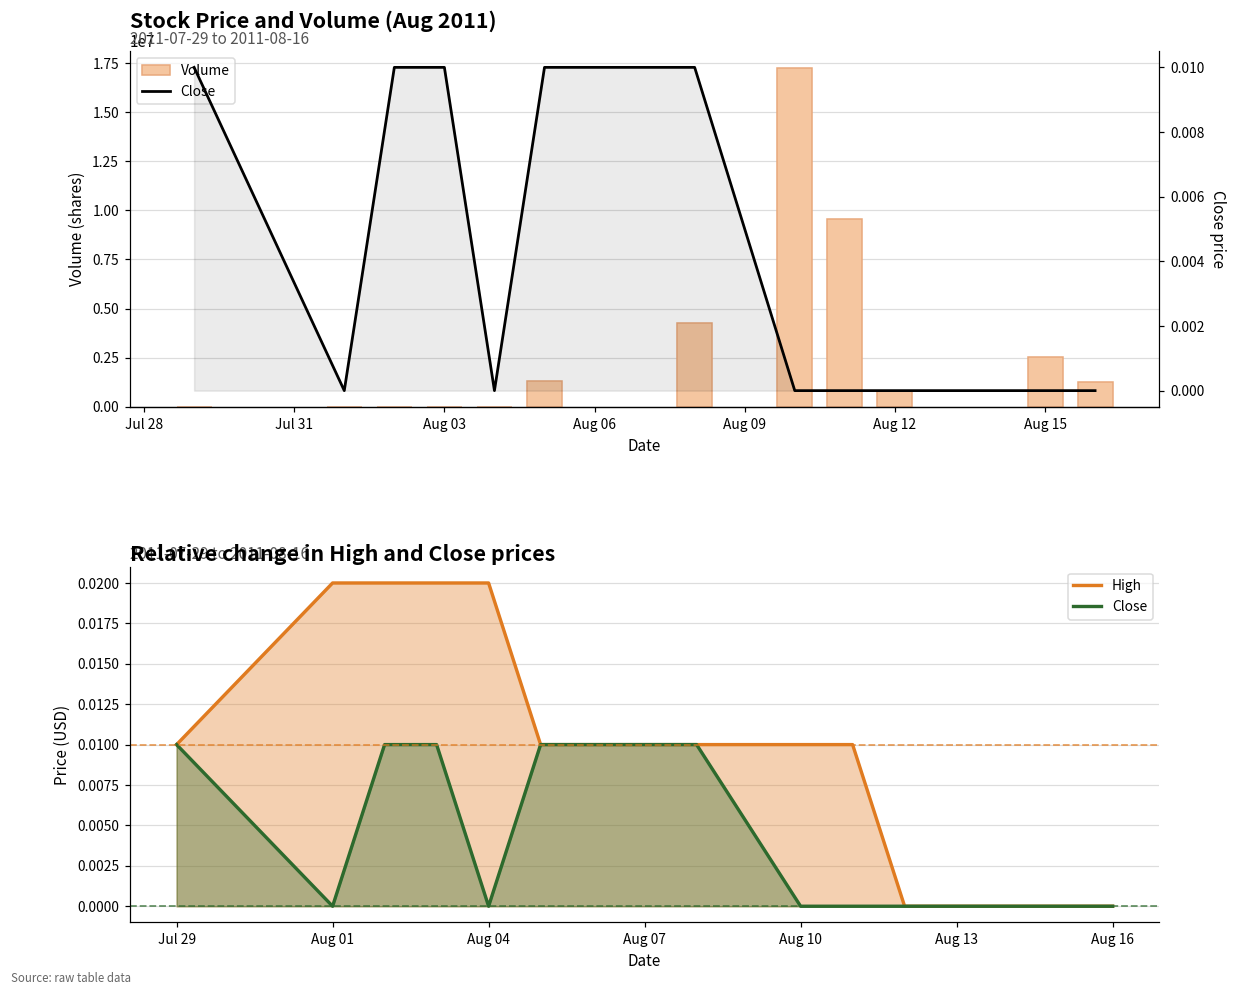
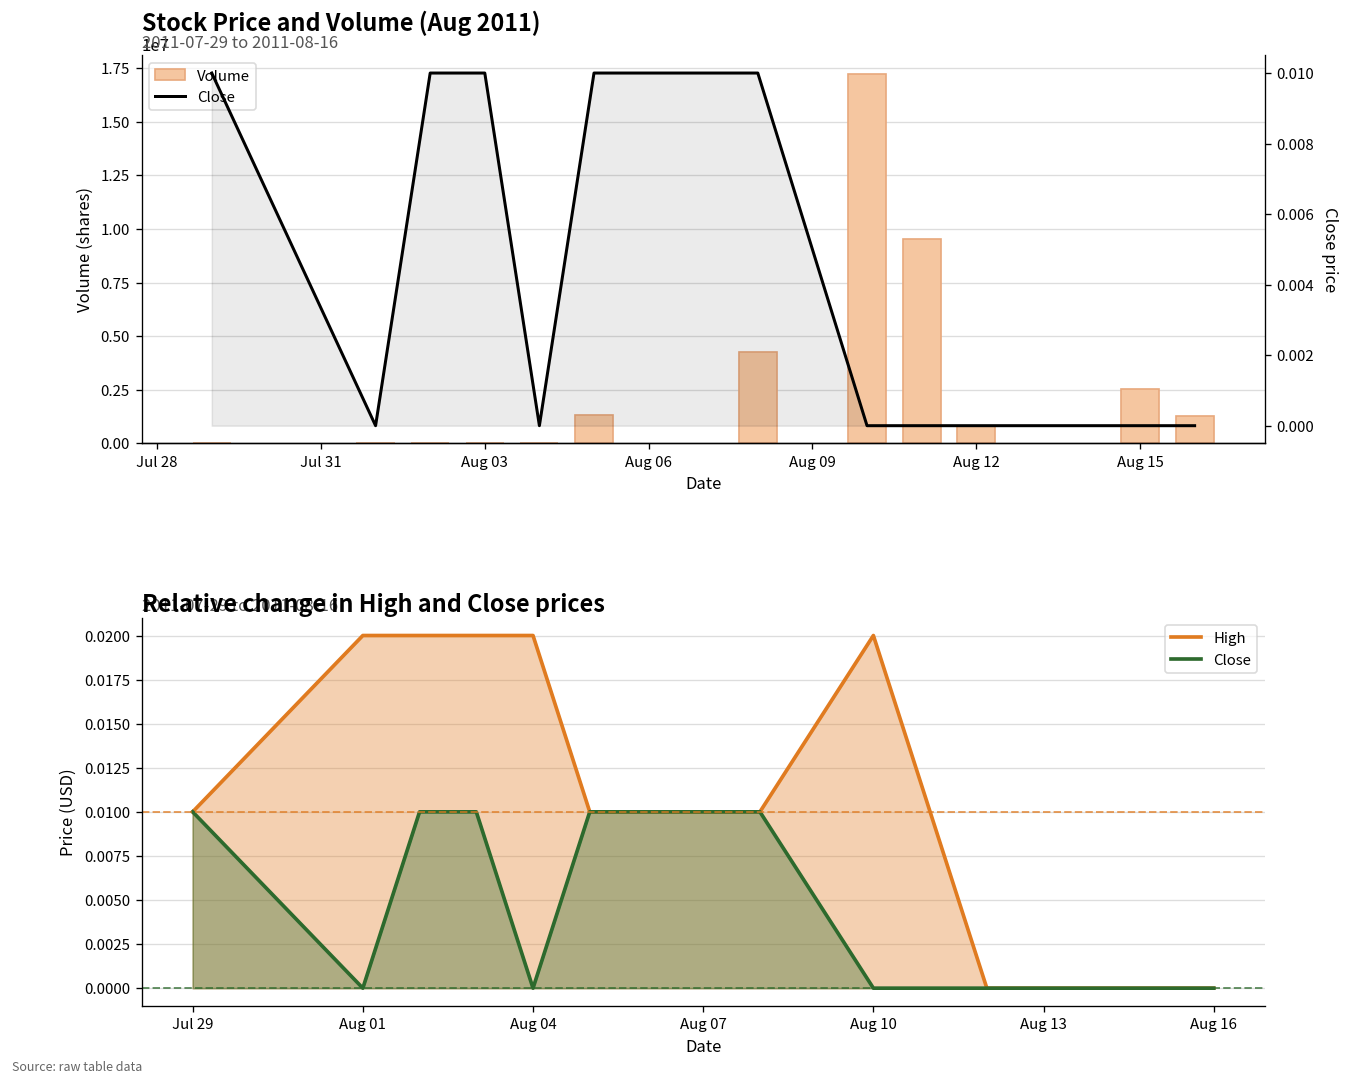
  {
    "Relative change in High and Close prices": {
      "High": {
        "Aug 01": 0.02,
        "Aug 04": 0.02,
-       "Aug 10": 0.01
+       "Aug 10": 0.02
      },
      "Close": {
        "Aug 01": 0.00,
        "Aug 04": 0.00,
        "Aug 10": 0.00
      }
    }
  }
